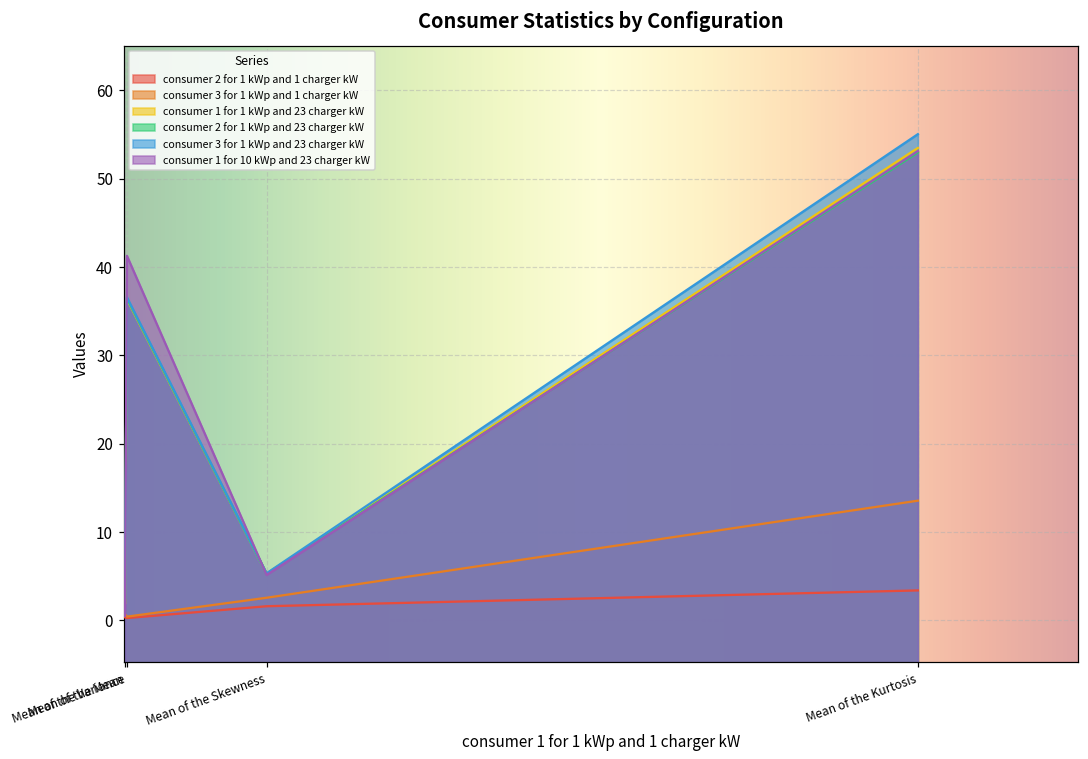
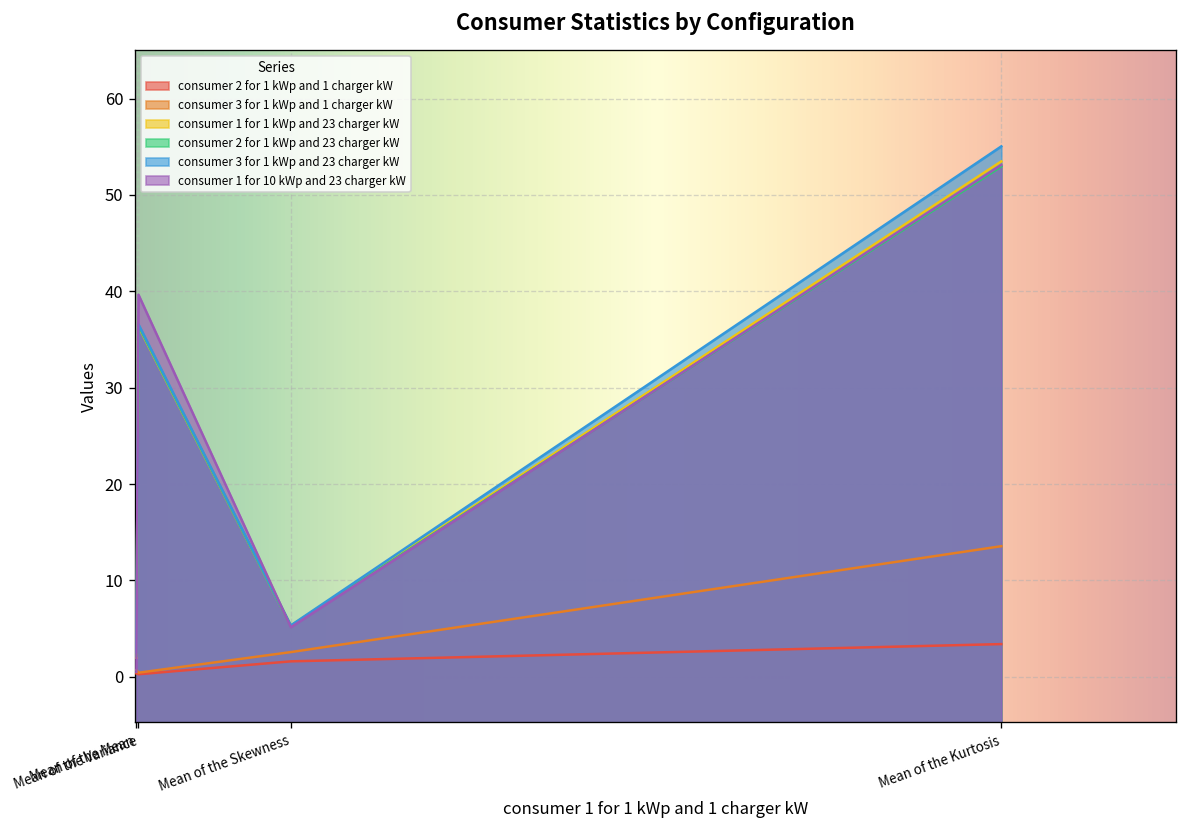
  {
    "consumer 1 for 1 kWp and 23 charger kW": {
      "Mean of the Kurtosis": 53
    },
    "consumer 3 for 1 kWp and 23 charger kW": {
      "Mean of the Mean": 3,
      "Mean of the Kurtosis": 55
    },
    "consumer 1 for 10 kWp and 23 charger kW": {
-     "Mean of the Variance": 41
+     "Mean of the Variance": 40
    }
  }
